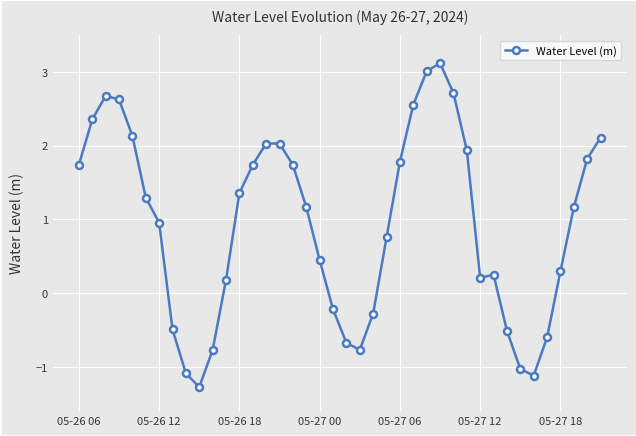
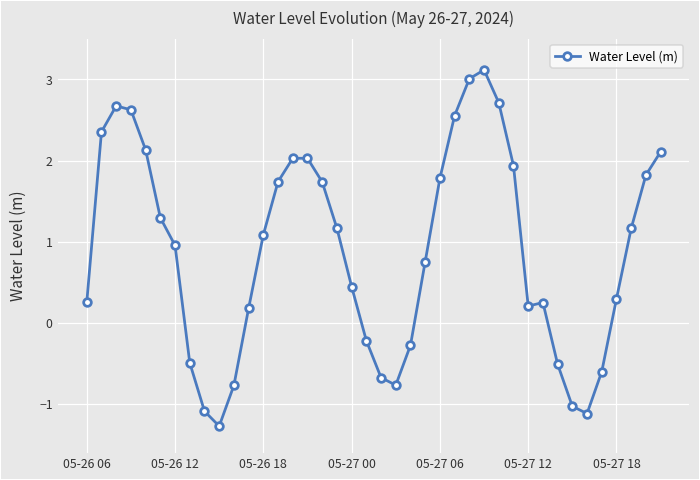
  {
-   "05-26 06": 1.7,
+   "05-26 06": 0.3,
    "05-26 12": 1.0,
-   "05-26 18": 1.4,
+   "05-26 18": 1.1,
    "05-27 00": 0.4,
    "05-27 06": 1.8,
    "05-27 12": 0.2,
    "05-27 18": 0.3
  }
